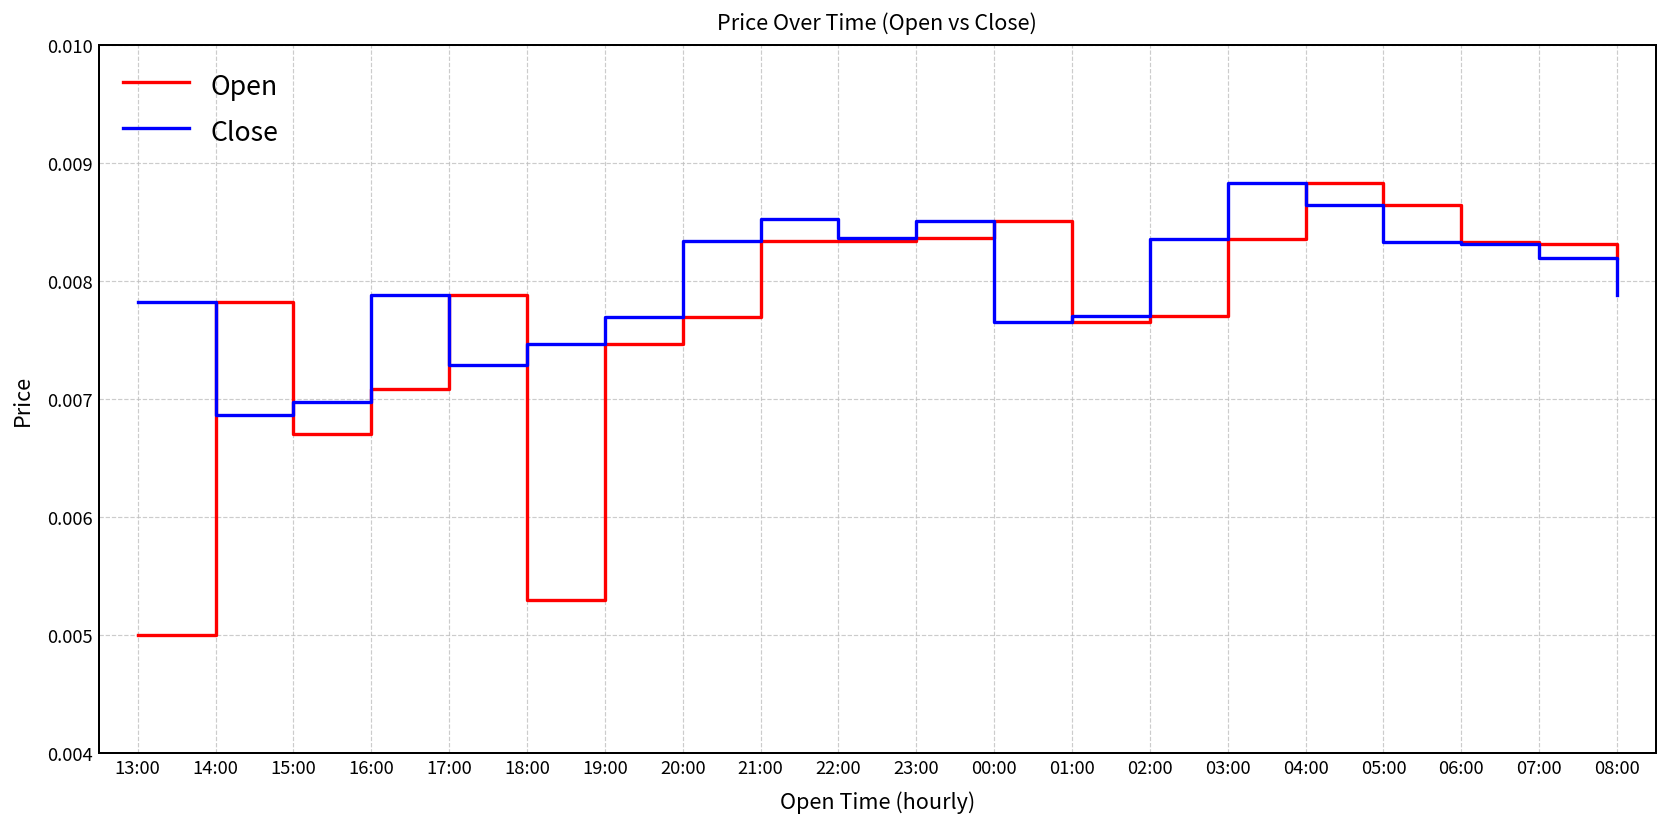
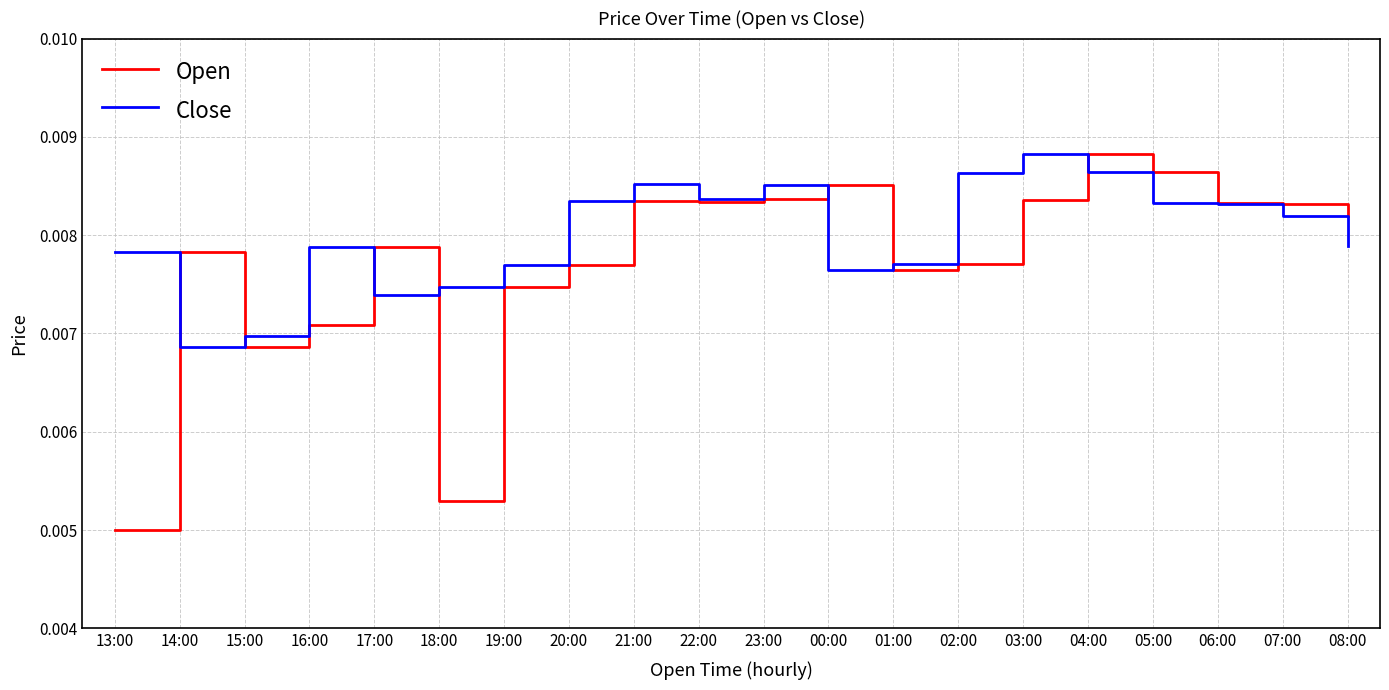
  {
    "Open": {
      "13:00": 0.0050,
      "14:00": 0.0078,
-     "15:00": 0.0067,
+     "15:00": 0.0069,
      "16:00": 0.0071,
      "17:00": 0.0079,
      "18:00": 0.0053,
      "19:00": 0.0075,
      "20:00": 0.0077,
      "21:00": 0.0083,
      "23:00": 0.0084,
      "00:00": 0.0085,
      "01:00": 0.0077,
      "02:00": 0.0077,
      "03:00": 0.0084,
      "04:00": 0.0088,
      "05:00": 0.0086,
      "07:00": 0.0083,
      "08:00": 0.0082
    },
    "Close": {
      "13:00": 0.0078,
      "14:00": 0.0069,
      "15:00": 0.0070,
      "16:00": 0.0079,
-     "17:00": 0.0073,
+     "17:00": 0.0074,
      "18:00": 0.0075,
      "19:00": 0.0077,
      "20:00": 0.0083,
      "21:00": 0.0085,
      "23:00": 0.0085,
      "00:00": 0.0077,
      "01:00": 0.0077,
-     "02:00": 0.0084,
+     "02:00": 0.0086,
      "03:00": 0.0088,
      "04:00": 0.0086,
      "05:00": 0.0083,
      "07:00": 0.0082,
      "08:00": 0.0079
    }
  }
